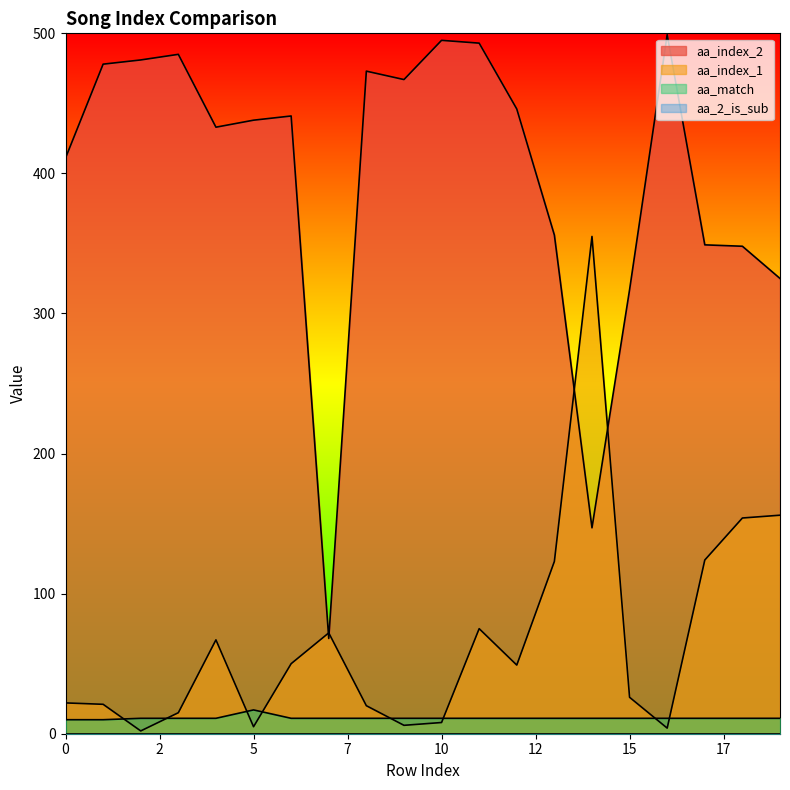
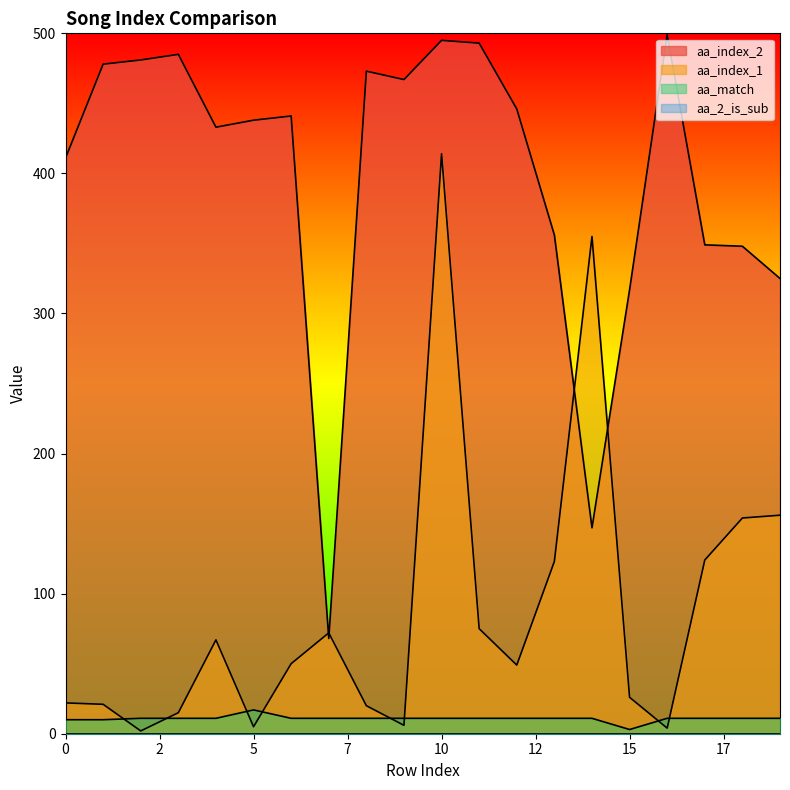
  {
    "aa_index_2": {
      "0": 411,
      "5": 438,
      "10": 495,
      "15": 317
    },
    "aa_index_1": {
      "0": 22,
      "5": 5,
-     "10": 8,
+     "10": 414,
      "15": 26
    },
    "aa_match": {
      "0": 10,
      "5": 17,
      "10": 11,
-     "15": 11
+     "15": 3
    },
    "aa_2_is_sub": {
      "0": 0,
      "5": 0,
      "10": 0,
      "15": 0
    }
  }
